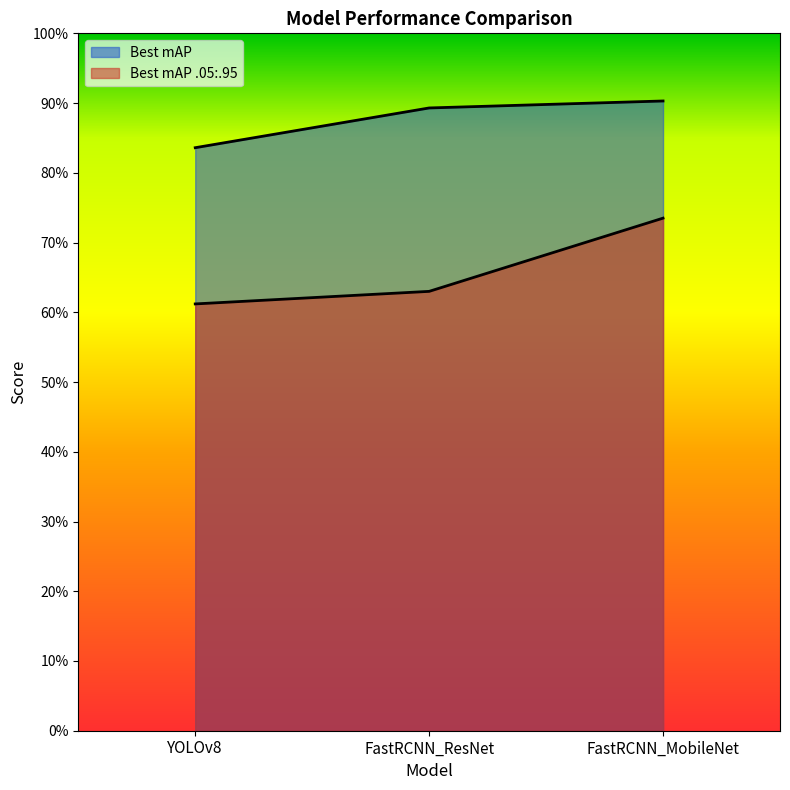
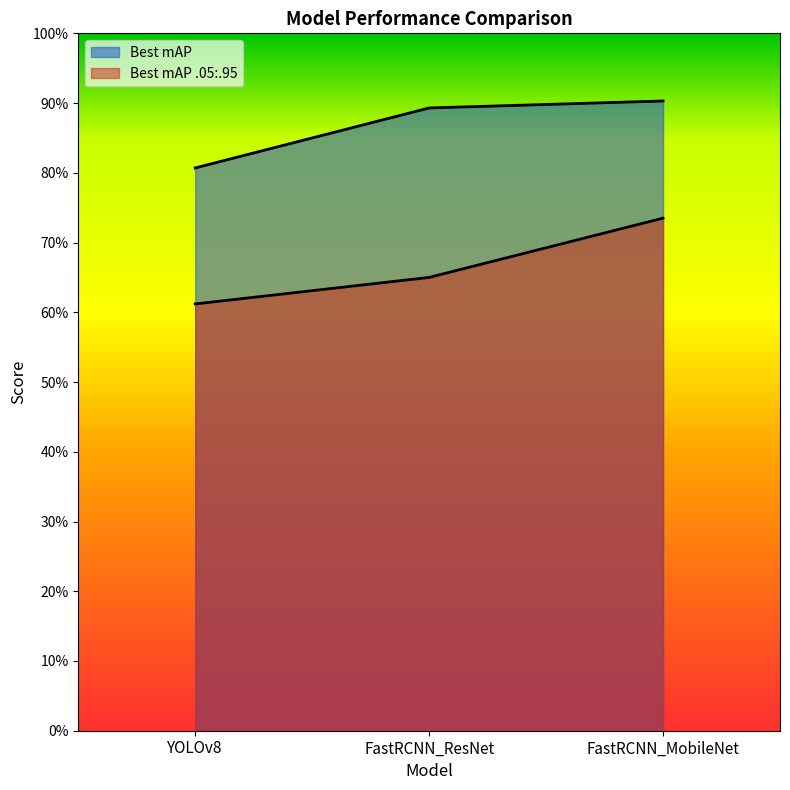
  {
    "Best mAP": {
-     "YOLOv8": "84%",
+     "YOLOv8": "81%",
      "FastRCNN_ResNet": "89%",
      "FastRCNN_MobileNet": "90%"
    },
    "Best mAP .05:.95": {
      "YOLOv8": "61%",
-     "FastRCNN_ResNet": "63%",
+     "FastRCNN_ResNet": "65%",
      "FastRCNN_MobileNet": "74%"
    }
  }
